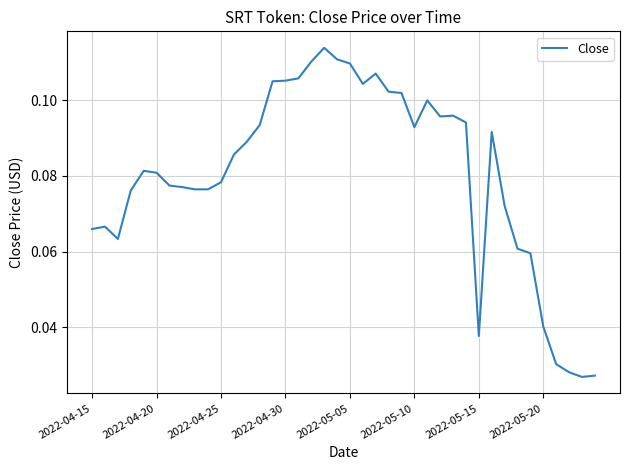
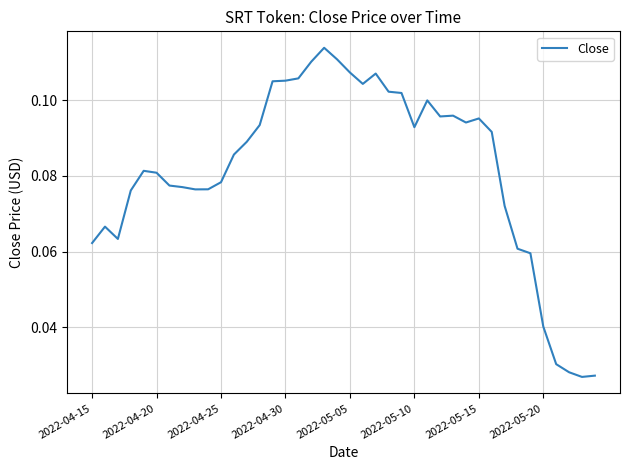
  {
-   "2022-04-15": 0.066,
+   "2022-04-15": 0.062,
    "2022-04-20": 0.081,
    "2022-04-25": 0.078,
    "2022-04-30": 0.105,
-   "2022-05-05": 0.110,
+   "2022-05-05": 0.107,
    "2022-05-10": 0.093,
-   "2022-05-15": 0.038,
+   "2022-05-15": 0.095,
    "2022-05-20": 0.040
  }
